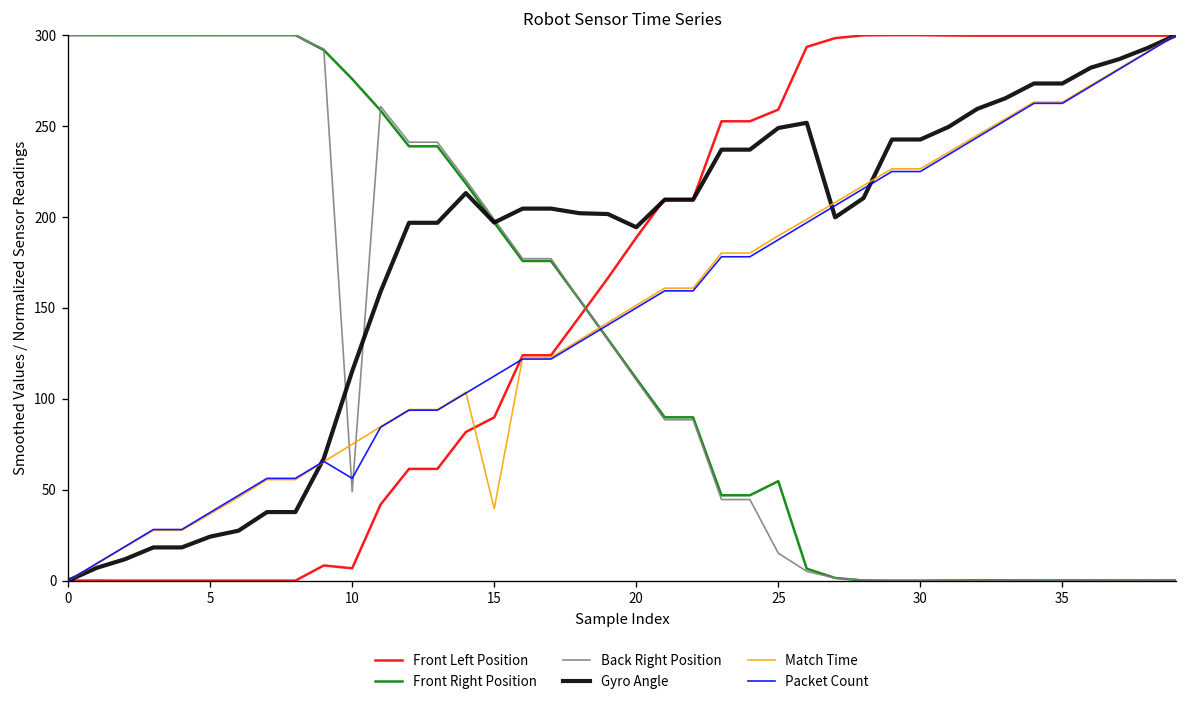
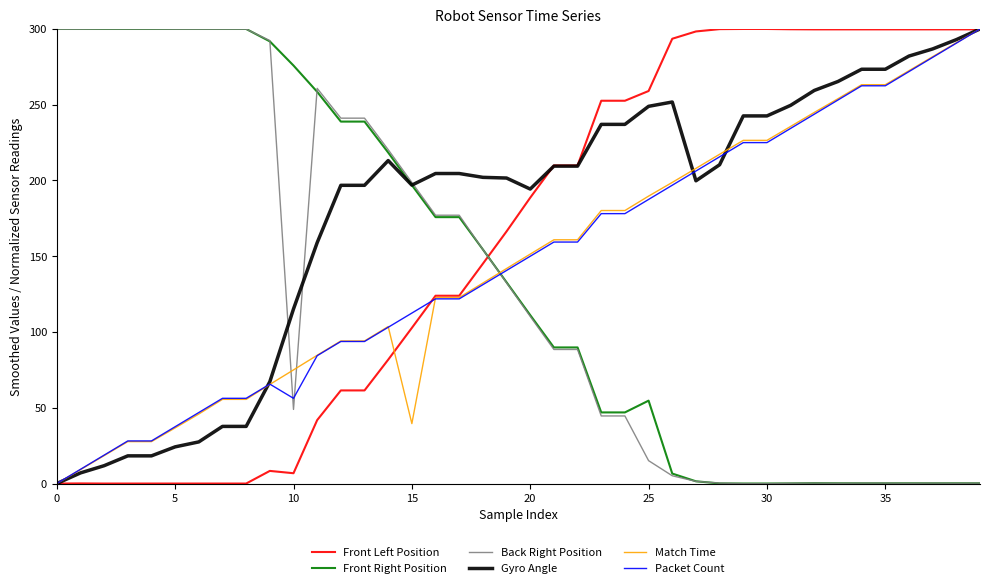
  {
    "Front Left Position": {
      "5": 0,
      "10": 7,
-     "15": 90,
+     "15": 103,
      "20": 189,
      "25": 259,
      "30": 300,
      "35": 300
    },
    "Front Right Position": {
      "10": 276,
      "25": 55
    },
    "Back Right Position": {
      "10": 49,
      "15": 199,
      "25": 15
    },
    "Gyro Angle": {
      "5": 24,
      "10": 115,
      "20": 194,
      "25": 249,
      "30": 243,
      "35": 273
    },
    "Match Time": {
      "10": 75,
      "15": 40,
      "25": 190
    },
    "Packet Count": {
      "10": 56,
      "15": 113,
      "25": 188
    }
  }
